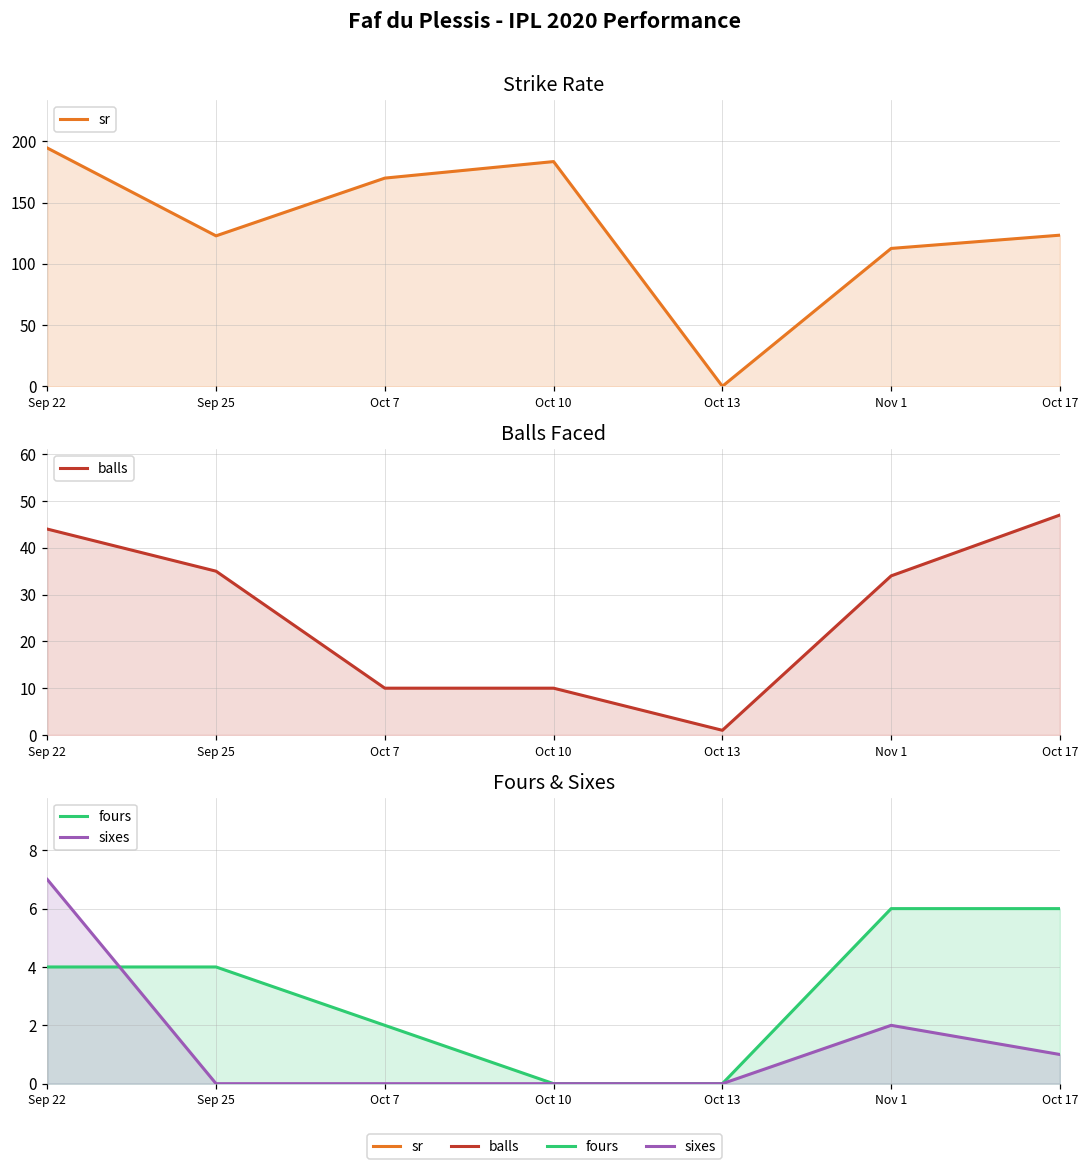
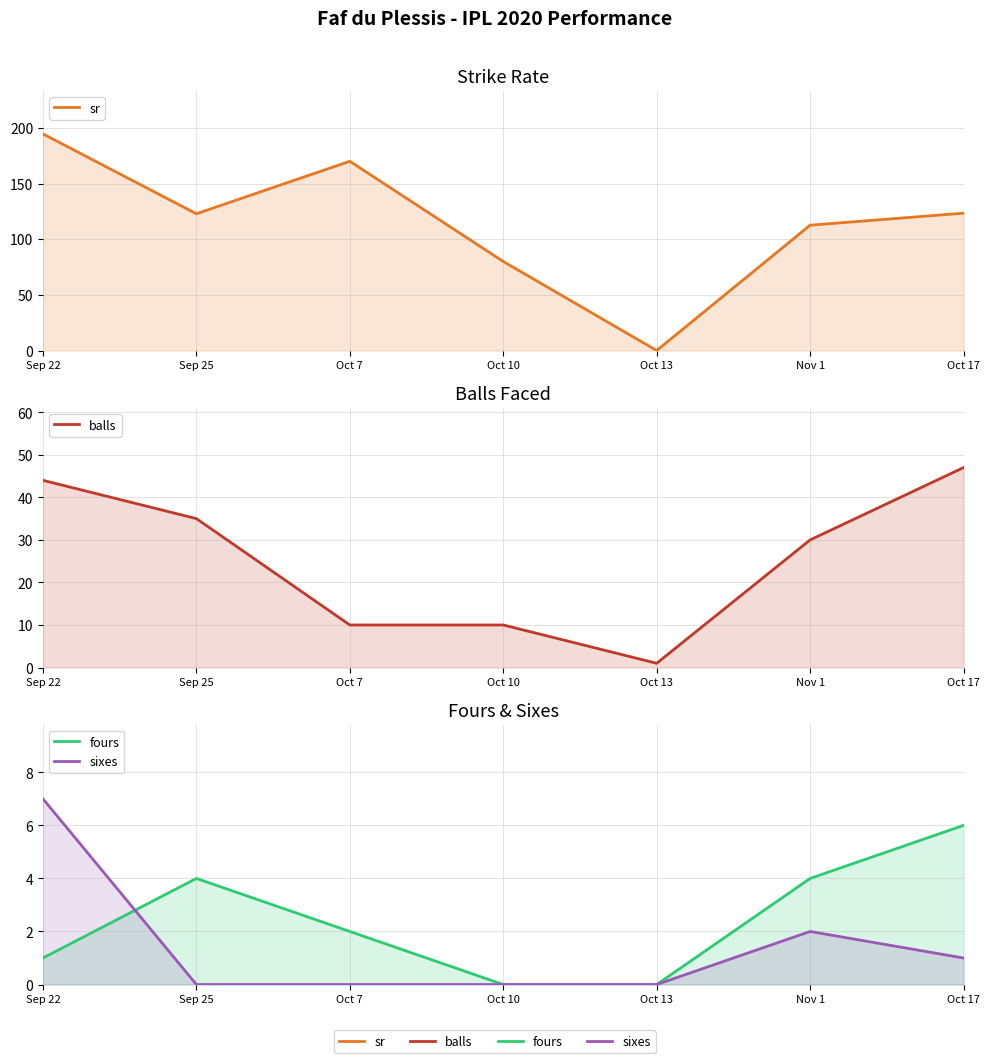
  {
    "Strike Rate": {
      "Sep 22": 195,
      "Sep 25": 123,
      "Oct 7": 170,
-     "Oct 10": 184,
+     "Oct 10": 80,
      "Oct 13": 0,
      "Nov 1": 113,
      "Oct 17": 123
    },
    "Balls Faced": {
      "Sep 22": 44,
      "Sep 25": 35,
      "Oct 7": 10,
      "Oct 10": 10,
      "Oct 13": 1,
-     "Nov 1": 34,
+     "Nov 1": 30,
      "Oct 17": 47
    },
    "Fours & Sixes": {
      "fours": {
-       "Sep 22": 4,
+       "Sep 22": 1,
        "Sep 25": 4,
        "Oct 7": 2,
-       "Nov 1": 6,
+       "Nov 1": 4,
        "Oct 17": 6
      },
      "sixes": {
        "Sep 22": 7,
        "Sep 25": 0,
        "Oct 7": 0,
        "Nov 1": 2,
        "Oct 17": 1
      }
    }
  }
